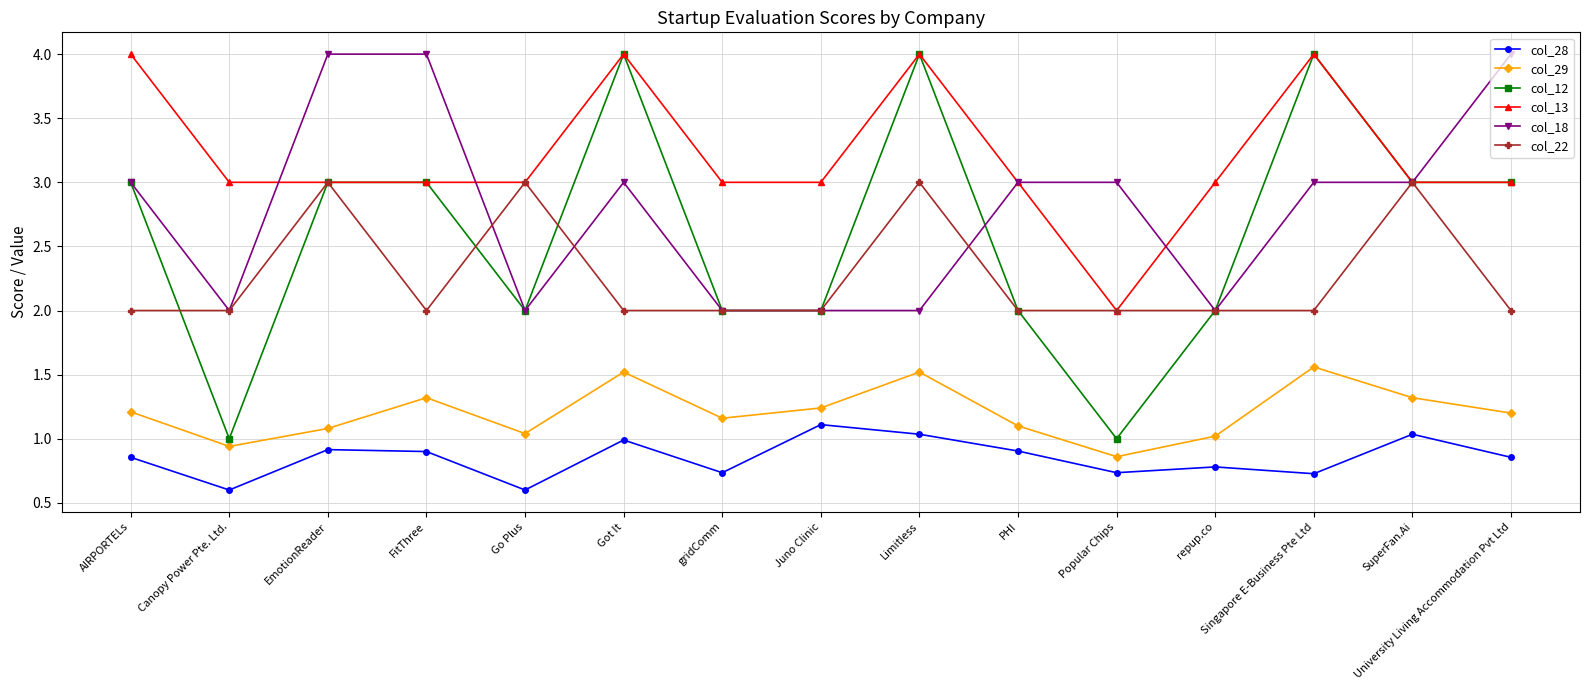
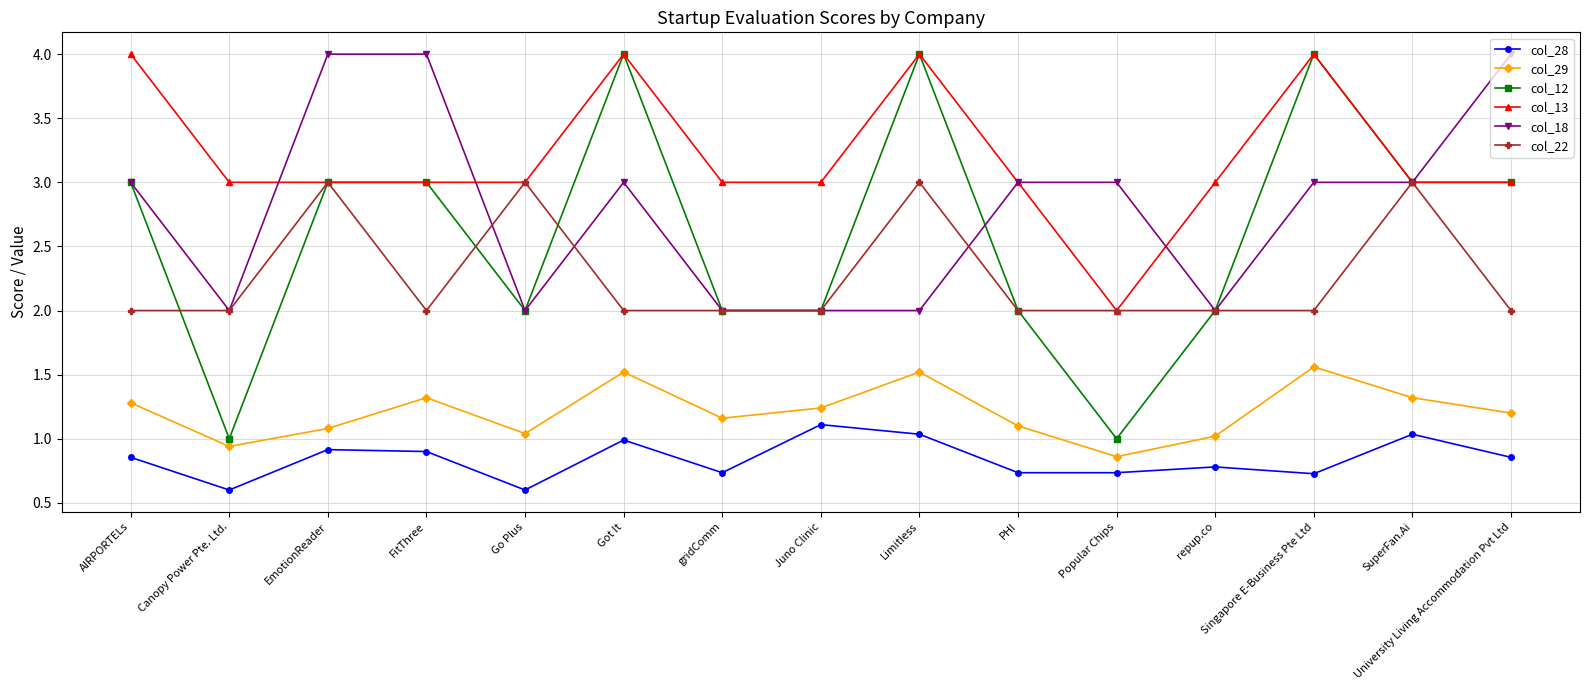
  {
    "col_28": {
      "AIRPORTELs": 0.86,
      "Canopy Power Pte. Ltd.": 0.60,
      "EmotionReader": 0.92,
      "FitThree": 0.90,
      "Go Plus": 0.60,
      "Got It": 0.99,
      "gridComm": 0.74,
      "Juno Clinic": 1.11,
      "Limitless": 1.04,
-     "PHI": 0.90,
+     "PHI": 0.74,
      "Popular Chips": 0.74,
      "repup.co": 0.78,
      "Singapore E-Business Pte Ltd": 0.73,
      "SuperFan.Ai": 1.04,
      "University Living Accommodation Pvt Ltd": 0.86
    },
    "col_29": {
-     "AIRPORTELs": 1.21,
+     "AIRPORTELs": 1.28,
      "Canopy Power Pte. Ltd.": 0.94,
      "EmotionReader": 1.08,
      "FitThree": 1.32,
      "Go Plus": 1.04,
      "Got It": 1.52,
      "gridComm": 1.16,
      "Juno Clinic": 1.24,
      "Limitless": 1.52,
      "PHI": 1.10,
      "Popular Chips": 0.86,
      "repup.co": 1.02,
      "Singapore E-Business Pte Ltd": 1.56,
      "SuperFan.Ai": 1.32,
      "University Living Accommodation Pvt Ltd": 1.20
    },
    "col_12": {
      "Canopy Power Pte. Ltd.": 1.00,
      "Popular Chips": 1.00
    },
    "col_13": {
      "AIRPORTELs": 4.00,
      "Canopy Power Pte. Ltd.": 3.00,
      "gridComm": 3.00,
      "Juno Clinic": 3.00,
      "repup.co": 3.00
    },
    "col_18": {
      "EmotionReader": 4.00,
      "FitThree": 4.00,
      "Got It": 3.00,
      "Limitless": 2.00,
      "Popular Chips": 3.00,
      "Singapore E-Business Pte Ltd": 3.00
    },
    "col_22": {
      "AIRPORTELs": 2.00,
      "FitThree": 2.00,
      "Got It": 2.00,
      "Limitless": 3.00,
      "Singapore E-Business Pte Ltd": 2.00,
      "University Living Accommodation Pvt Ltd": 2.00
    }
  }
